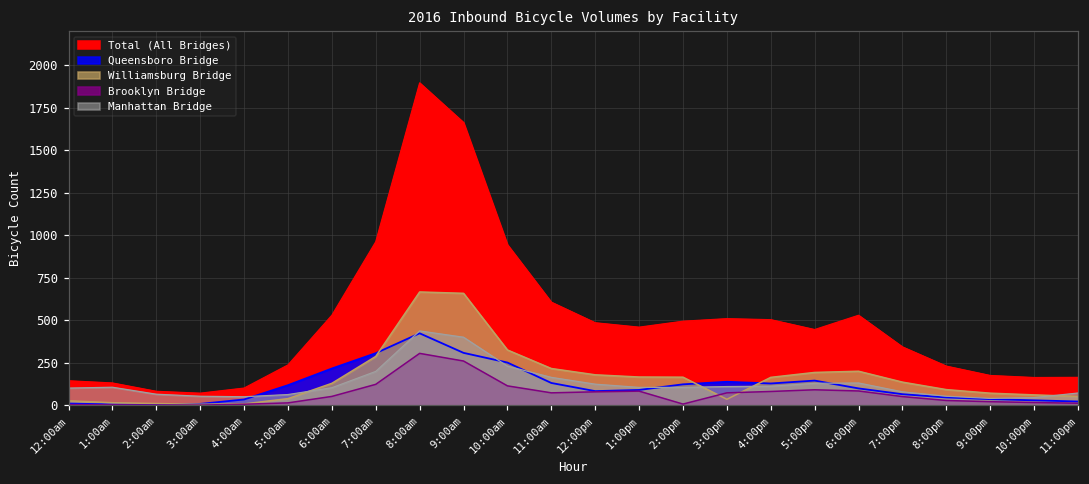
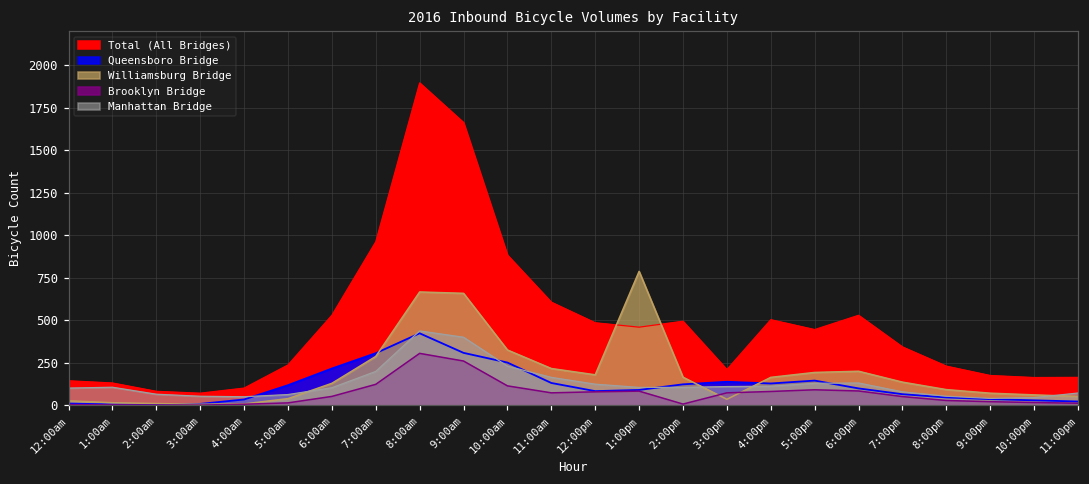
  {
    "Total (All Bridges)": {
      "12:00am": 150,
      "1:00am": 130,
      "2:00am": 80,
      "3:00am": 70,
      "4:00am": 100,
      "5:00am": 240,
      "6:00am": 530,
      "7:00am": 960,
      "8:00am": 1900,
      "9:00am": 1660,
-     "10:00am": 950,
+     "10:00am": 880,
      "11:00am": 610,
      "12:00pm": 490,
      "1:00pm": 460,
      "2:00pm": 500,
-     "3:00pm": 510,
+     "3:00pm": 210,
      "4:00pm": 500,
      "5:00pm": 450,
      "6:00pm": 530,
      "7:00pm": 340,
      "8:00pm": 230,
      "9:00pm": 180,
      "10:00pm": 160,
      "11:00pm": 170
    },
    "Queensboro Bridge": {
      "5:00am": 120,
      "6:00am": 220,
      "7:00am": 310,
      "9:00am": 310,
      "10:00am": 250,
      "11:00am": 130,
      "2:00pm": 120,
      "3:00pm": 140
    },
    "Williamsburg Bridge": {
      "5:00am": 40,
      "6:00am": 130,
      "7:00am": 290,
      "8:00am": 670,
      "9:00am": 660,
      "10:00am": 330,
      "11:00am": 220,
      "12:00pm": 180,
-     "1:00pm": 170,
+     "1:00pm": 790,
      "2:00pm": 170,
      "3:00pm": 40,
      "4:00pm": 170,
      "5:00pm": 190,
      "6:00pm": 200,
      "7:00pm": 140,
      "8:00pm": 90,
      "9:00pm": 70,
      "11:00pm": 50
    },
    "Brooklyn Bridge": {
      "5:00am": 20,
      "6:00am": 50,
      "7:00am": 120,
      "8:00am": 310,
      "9:00am": 260,
      "10:00am": 120,
      "11:00am": 70,
      "2:00pm": 10,
      "3:00pm": 70,
      "4:00pm": 80,
      "5:00pm": 90,
      "8:00pm": 30
    },
    "Manhattan Bridge": {
      "12:00am": 100,
      "1:00am": 110,
      "2:00am": 70,
      "3:00am": 50,
      "5:00am": 60,
      "6:00am": 100,
      "7:00am": 200,
      "9:00am": 400,
      "10:00am": 230,
      "11:00am": 170,
      "12:00pm": 130,
      "2:00pm": 110,
      "3:00pm": 110,
      "6:00pm": 130,
      "11:00pm": 70
    }
  }
